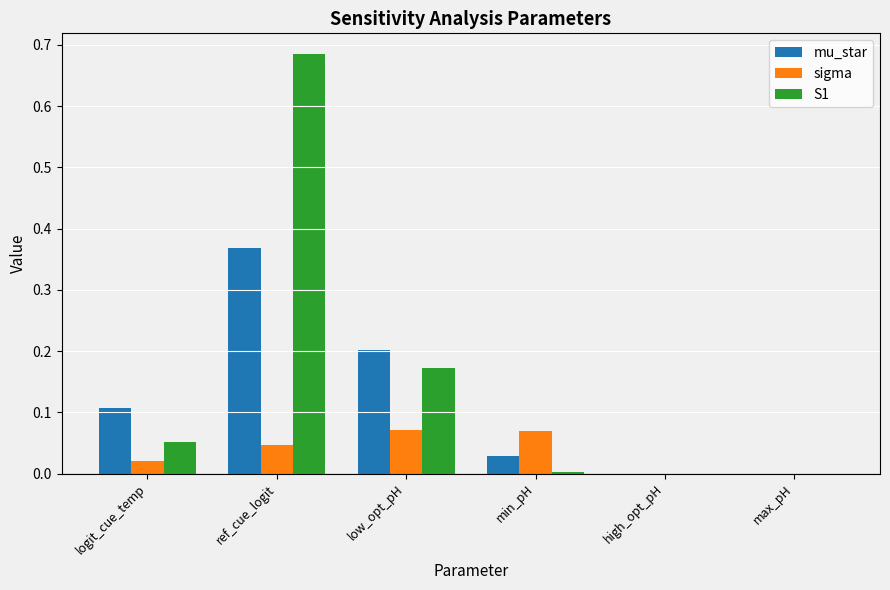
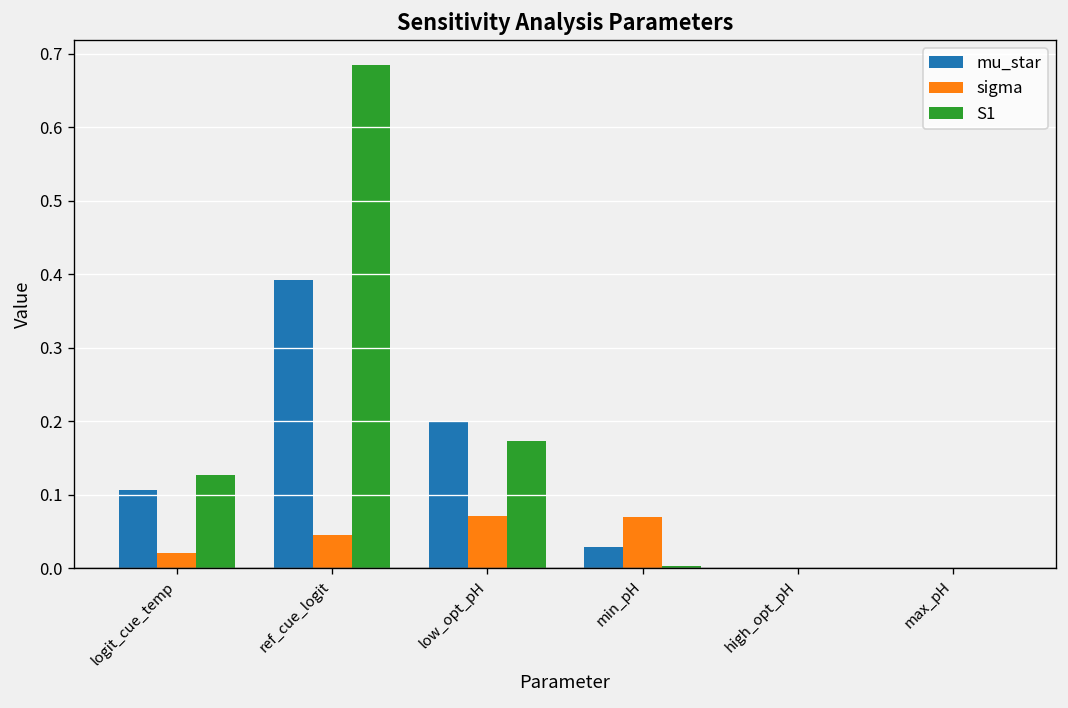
  {
    "mu_star": {
      "logit_cue_temp": 0.11,
-     "ref_cue_logit": 0.37,
+     "ref_cue_logit": 0.39,
      "low_opt_pH": 0.20,
      "min_pH": 0.03
    },
    "sigma": {
      "logit_cue_temp": 0.02,
      "ref_cue_logit": 0.05,
      "low_opt_pH": 0.07,
      "min_pH": 0.07
    },
    "S1": {
-     "logit_cue_temp": 0.05,
+     "logit_cue_temp": 0.13,
      "ref_cue_logit": 0.68,
      "low_opt_pH": 0.17
    }
  }
